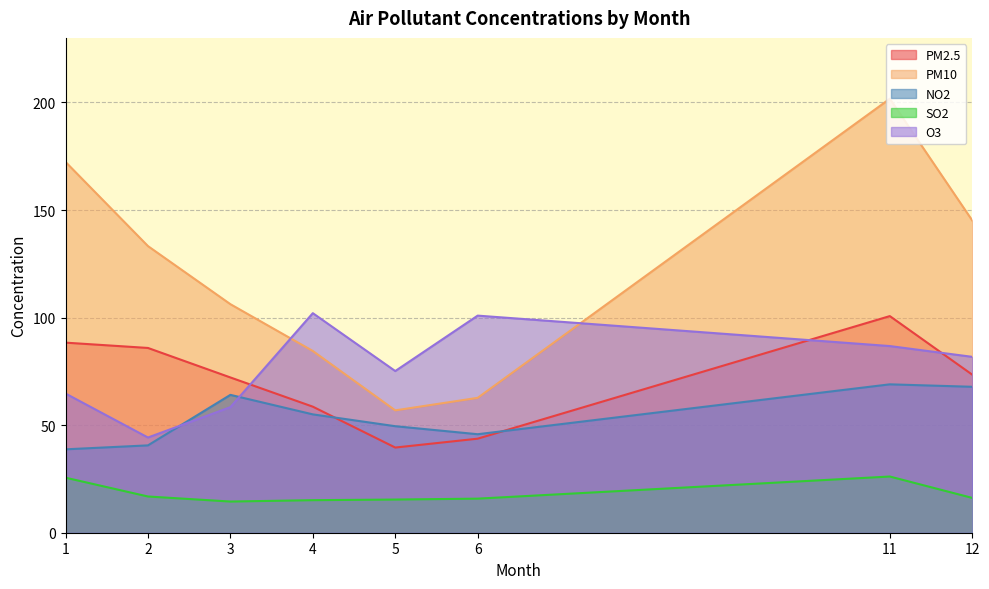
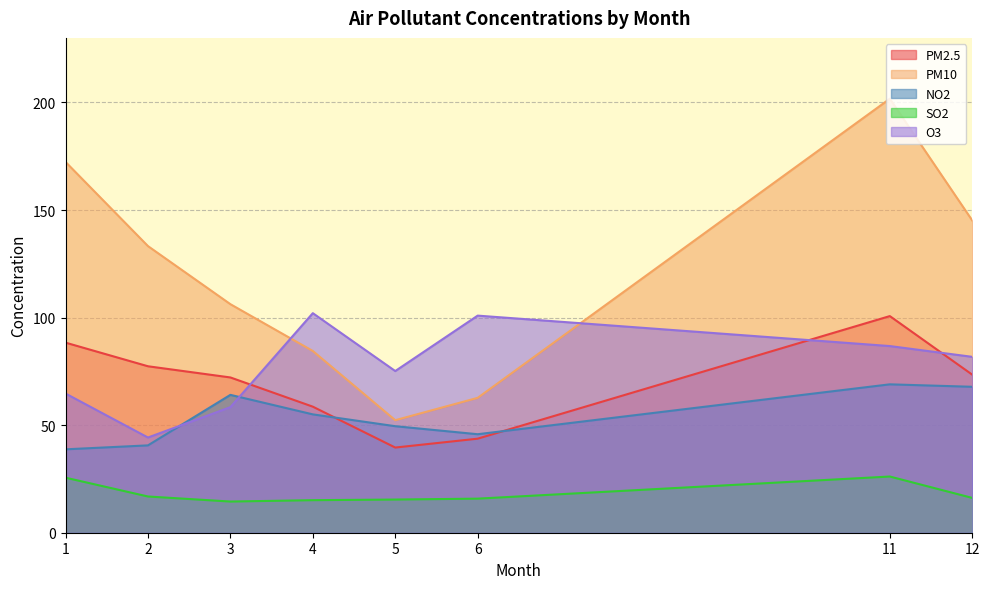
  {
    "PM2.5": {
      "1": 88,
-     "2": 86,
+     "2": 77,
      "3": 72,
      "4": 59,
      "5": 40,
      "6": 44,
      "11": 101,
      "12": 73
    },
    "PM10": {
      "1": 172,
      "2": 133,
      "3": 106,
      "4": 84,
-     "5": 57,
+     "5": 52,
      "6": 63,
      "12": 145
    },
    "NO2": {
      "1": 39,
      "2": 41,
      "3": 64,
      "4": 55,
      "5": 50,
      "6": 46,
      "11": 69,
      "12": 68
    },
    "SO2": {
      "1": 26,
      "2": 17,
      "3": 14,
      "4": 15,
      "5": 15,
      "6": 16,
      "11": 26,
      "12": 16
    },
    "O3": {
      "1": 65,
      "2": 44,
      "3": 58,
      "4": 102,
      "5": 75,
      "6": 101,
      "11": 87,
      "12": 82
    }
  }
